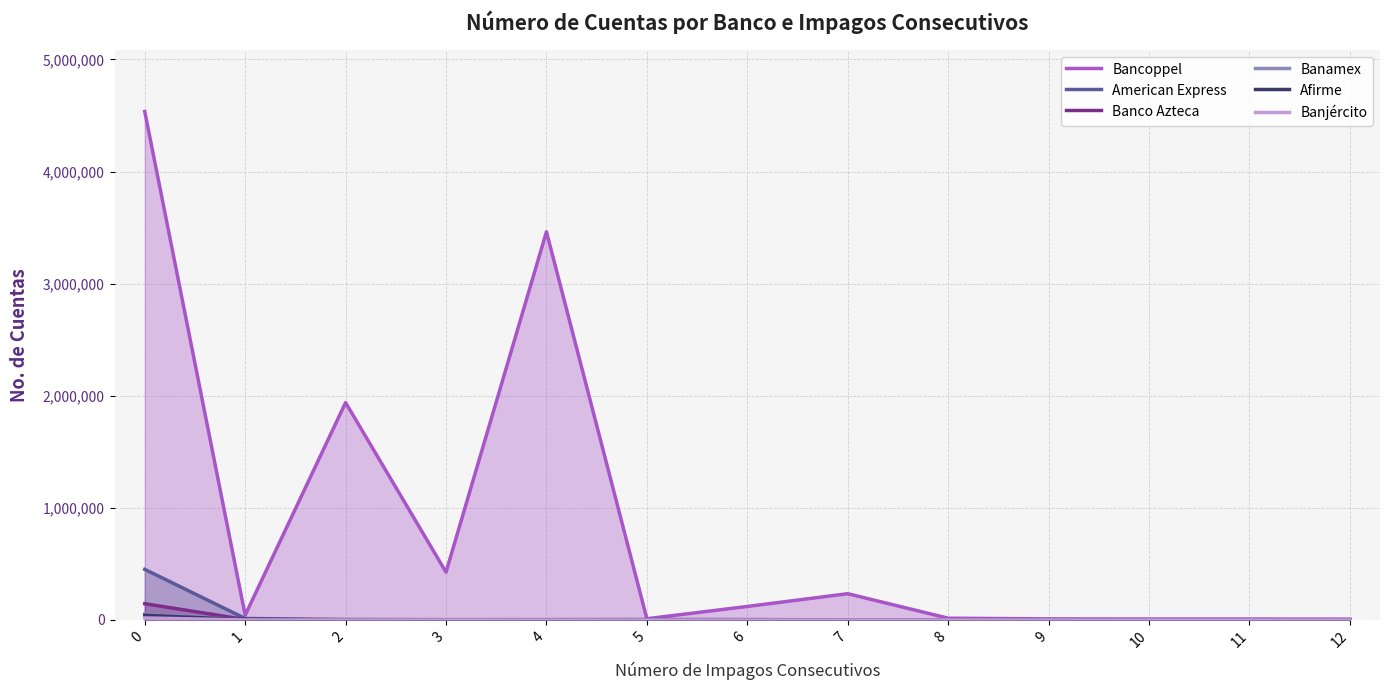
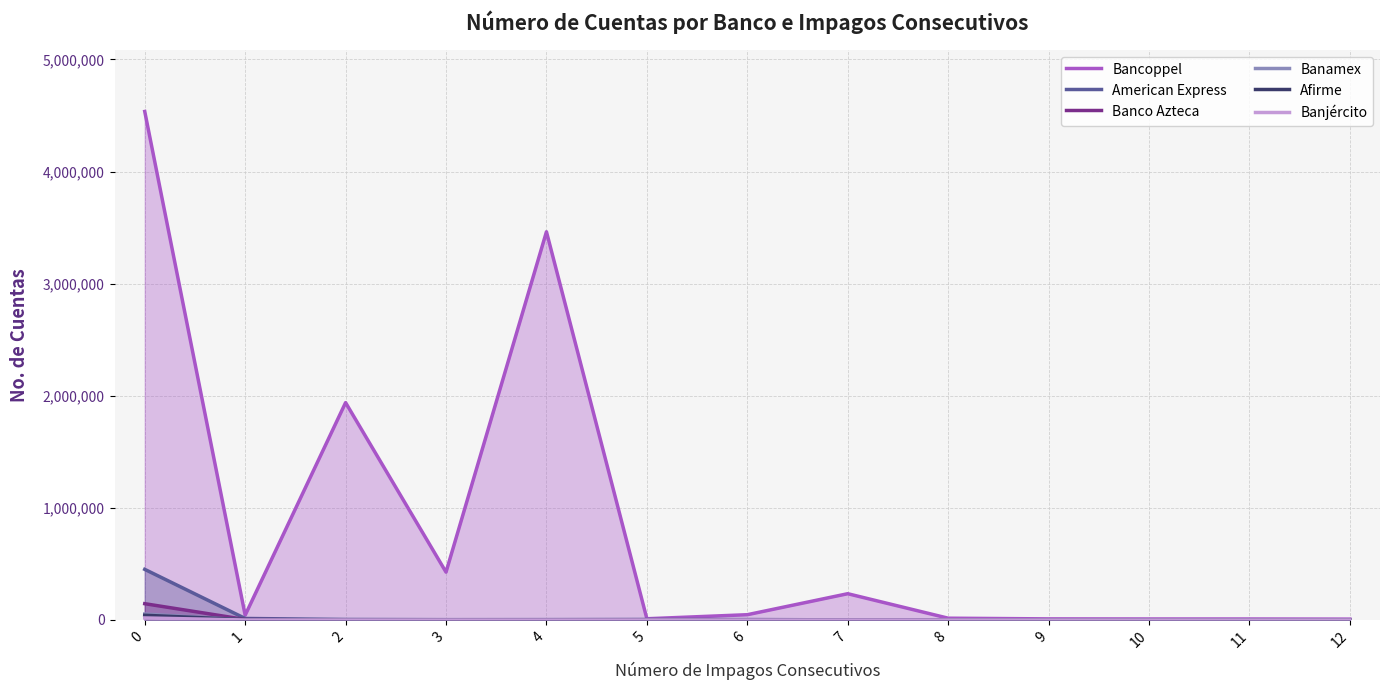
  {
    "Bancoppel": {
      "0": "4,540,000",
      "1": "40,000",
      "2": "1,940,000",
      "3": "430,000",
      "4": "3,460,000",
-     "6": "120,000",
+     "6": "50,000",
      "7": "230,000"
    },
    "Banjército": {
      "0": "20,000"
    }
  }
